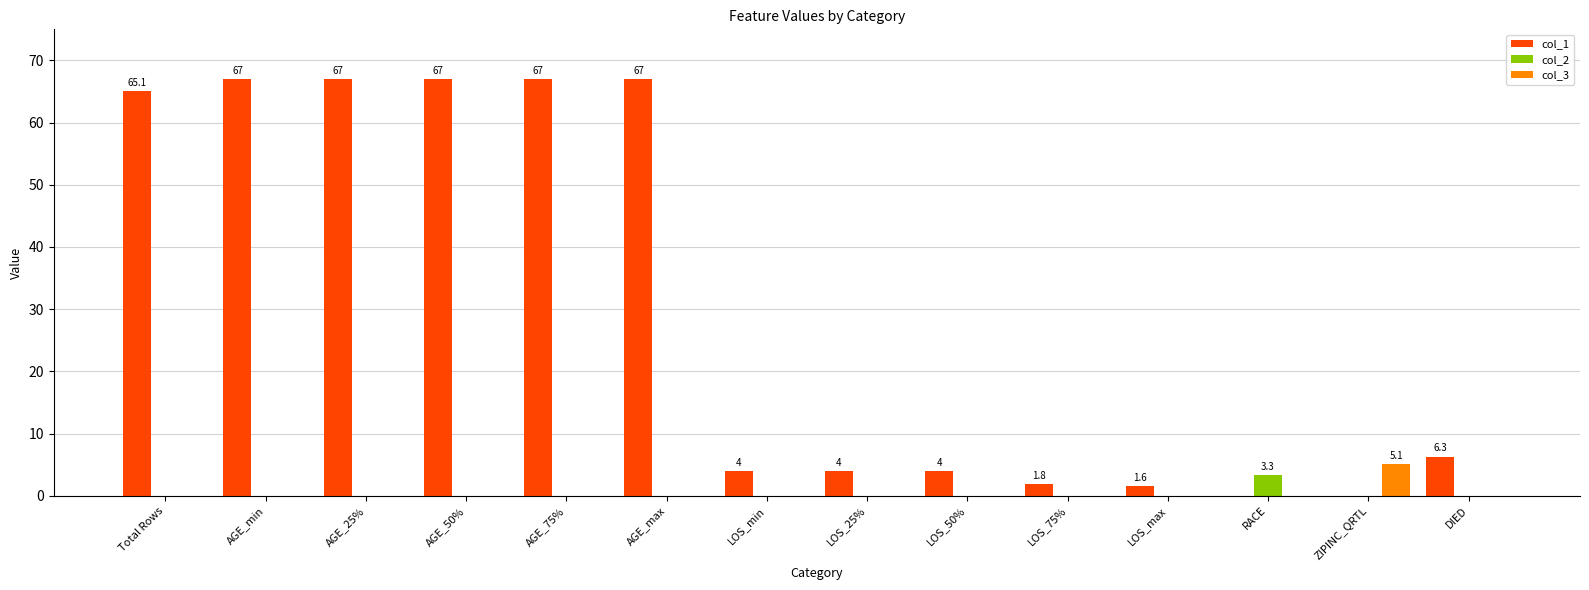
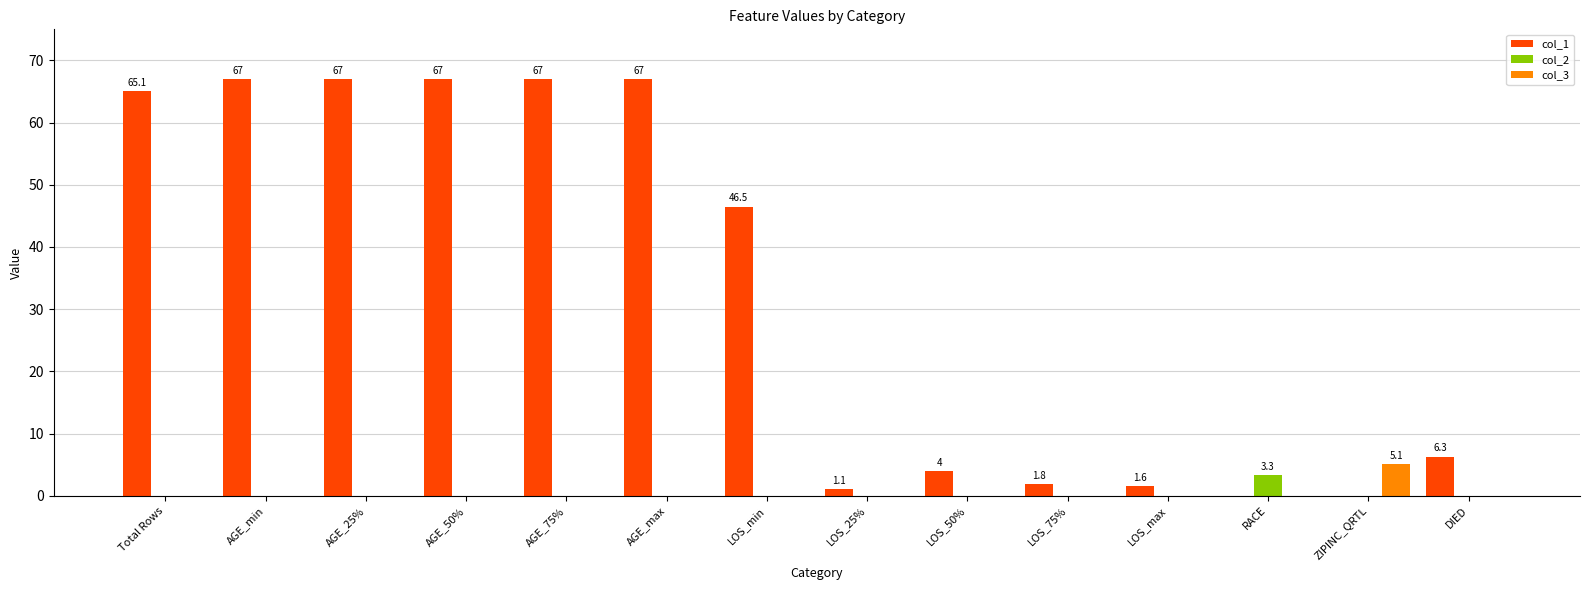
  {
    "col_1": {
      "Total Rows": 65.1,
      "AGE_min": 67,
      "AGE_25%": 67,
      "AGE_50%": 67,
      "AGE_75%": 67,
      "AGE_max": 67,
-     "LOS_min": 4,
-     "LOS_25%": 4,
+     "LOS_min": 46.5,
+     "LOS_25%": 1.1,
      "LOS_50%": 4,
      "LOS_75%": 1.8,
      "LOS_max": 1.6,
      "DIED": 6.3
    },
    "col_2": {
      "RACE": 3.3
    },
    "col_3": {
      "ZIPINC_QRTL": 5.1
    }
  }
